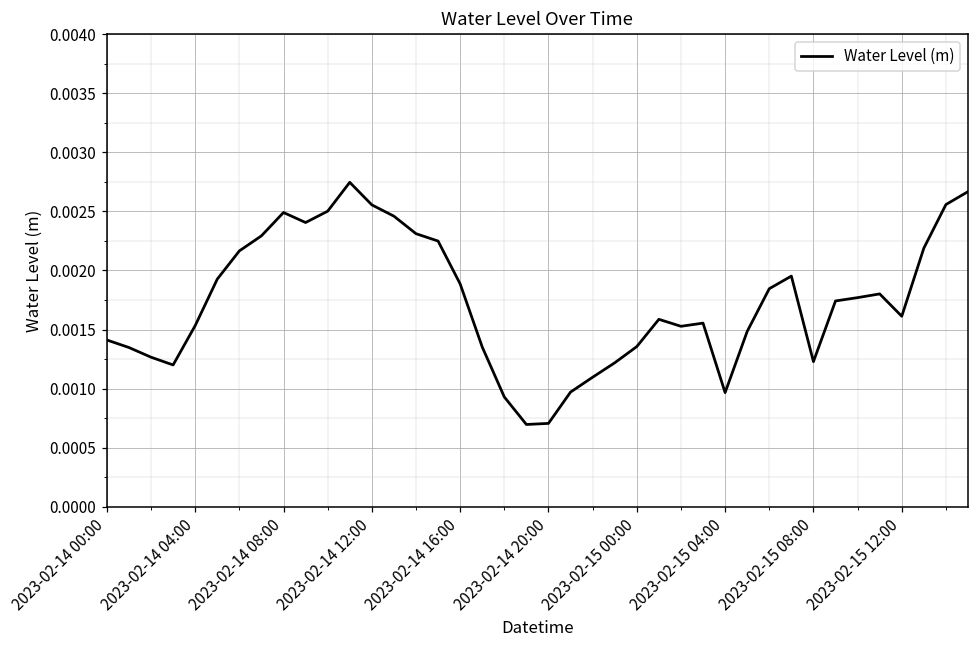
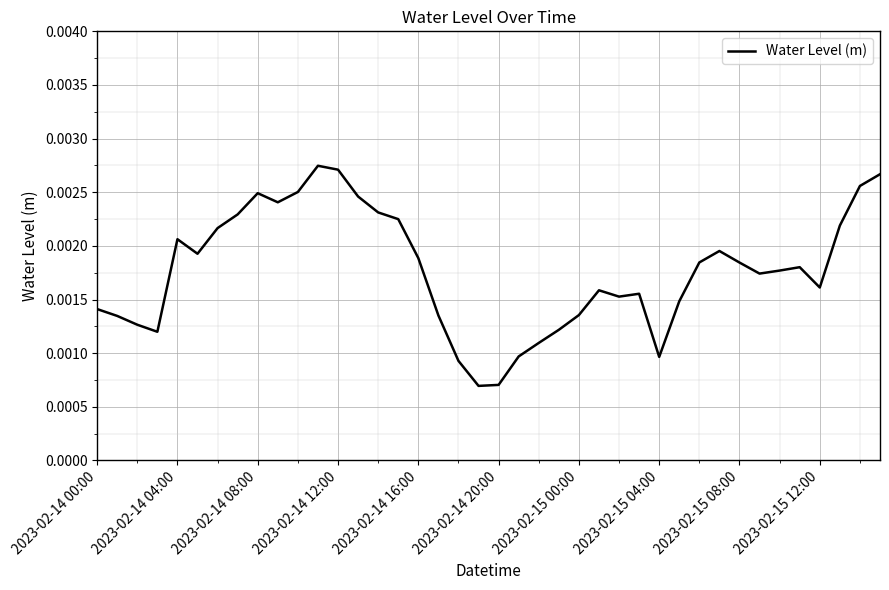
  {
    "2023-02-14 00:00": 0.00141,
-   "2023-02-14 04:00": 0.00153,
+   "2023-02-14 04:00": 0.00206,
    "2023-02-14 08:00": 0.00249,
-   "2023-02-14 12:00": 0.00256,
+   "2023-02-14 12:00": 0.00271,
    "2023-02-14 16:00": 0.00189,
    "2023-02-14 20:00": 0.00070,
    "2023-02-15 00:00": 0.00136,
    "2023-02-15 04:00": 0.00097,
-   "2023-02-15 08:00": 0.00123,
+   "2023-02-15 08:00": 0.00185,
    "2023-02-15 12:00": 0.00161
  }
